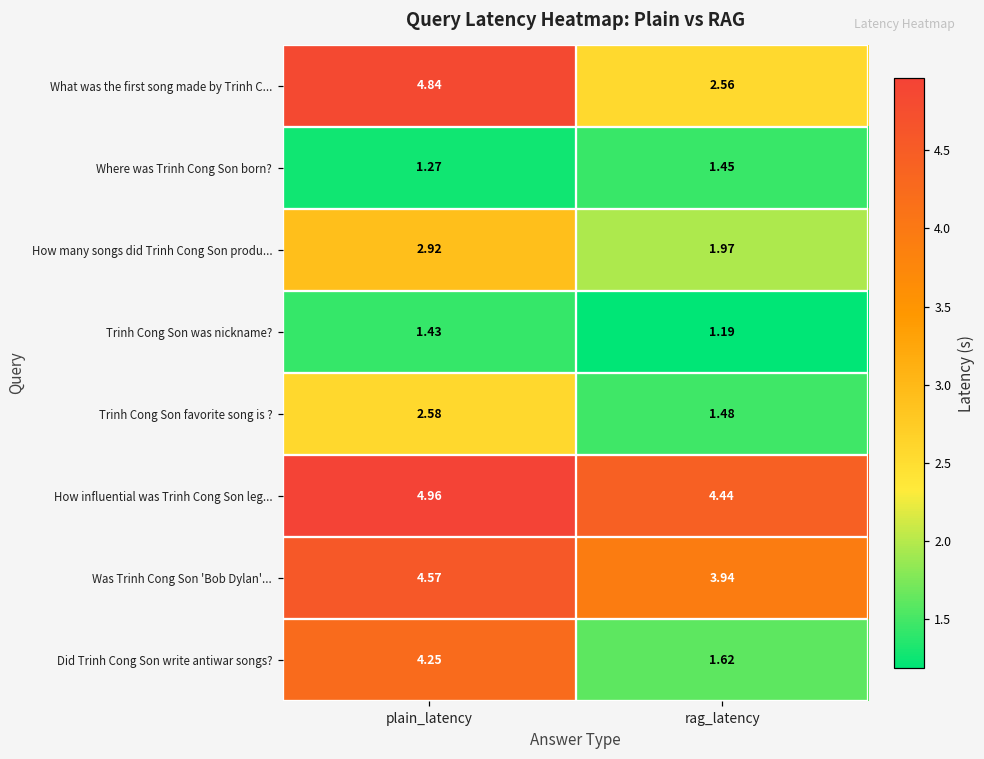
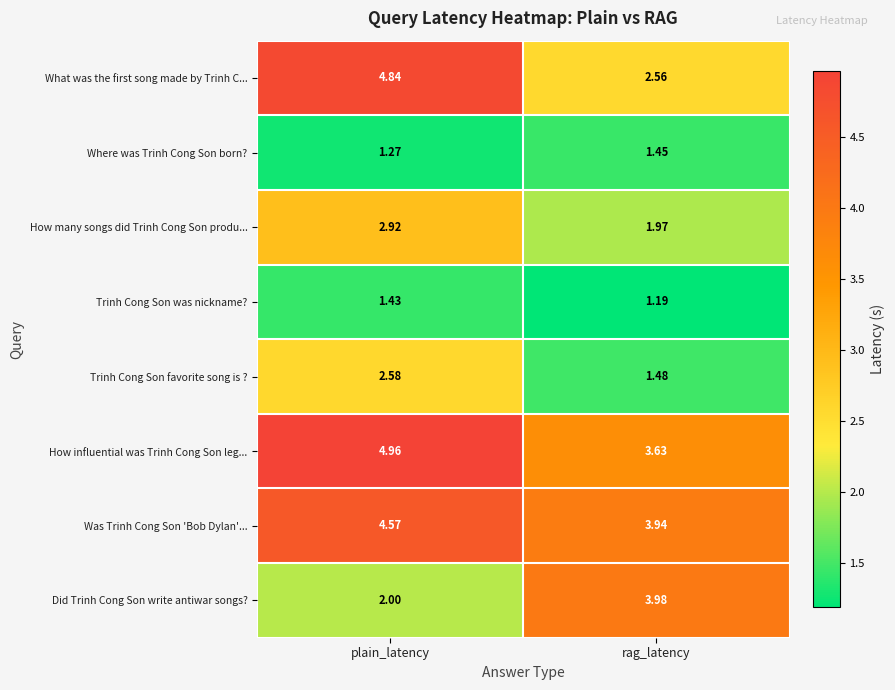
  {
    "What was the first song made by Trinh C...": {
      "plain_latency": 4.84,
      "rag_latency": 2.56
    },
    "Where was Trinh Cong Son born?": {
      "plain_latency": 1.27,
      "rag_latency": 1.45
    },
    "How many songs did Trinh Cong Son produ...": {
      "plain_latency": 2.92,
      "rag_latency": 1.97
    },
    "Trinh Cong Son was nickname?": {
      "plain_latency": 1.43,
      "rag_latency": 1.19
    },
    "Trinh Cong Son favorite song is ?": {
      "plain_latency": 2.58,
      "rag_latency": 1.48
    },
    "How influential was Trinh Cong Son leg...": {
      "plain_latency": 4.96,
-     "rag_latency": 4.44
+     "rag_latency": 3.63
    },
    "Was Trinh Cong Son 'Bob Dylan'...": {
      "plain_latency": 4.57,
      "rag_latency": 3.94
    },
    "Did Trinh Cong Son write antiwar songs?": {
-     "plain_latency": 4.25,
-     "rag_latency": 1.62
+     "plain_latency": 2.00,
+     "rag_latency": 3.98
    }
  }
